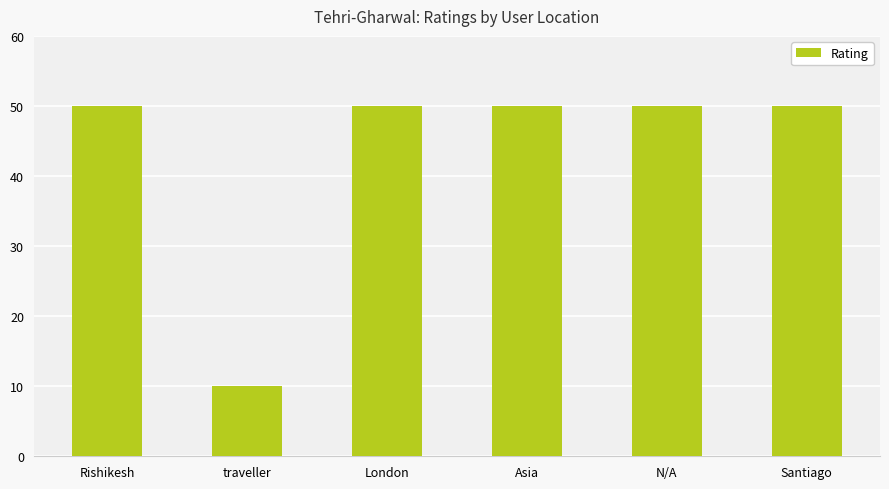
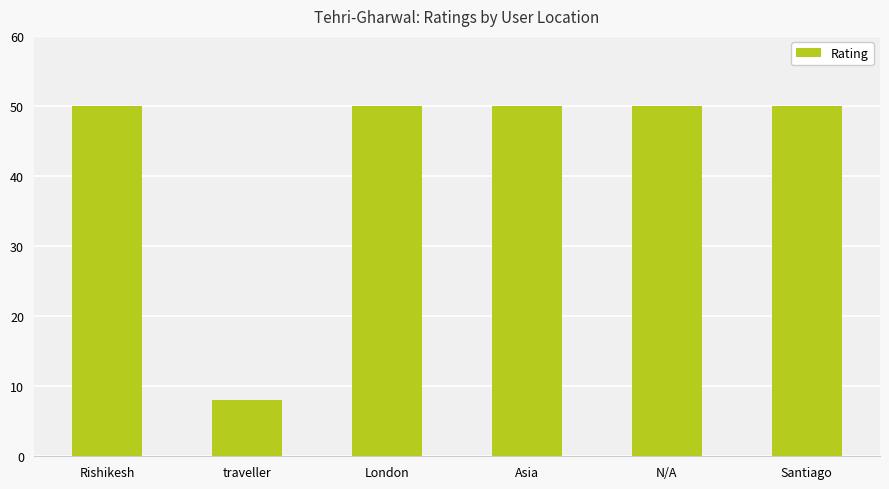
  {
    "Rishikesh": 50,
-   "traveller": 10,
+   "traveller": 8,
    "London": 50,
    "Asia": 50,
    "N/A": 50,
    "Santiago": 50
  }
